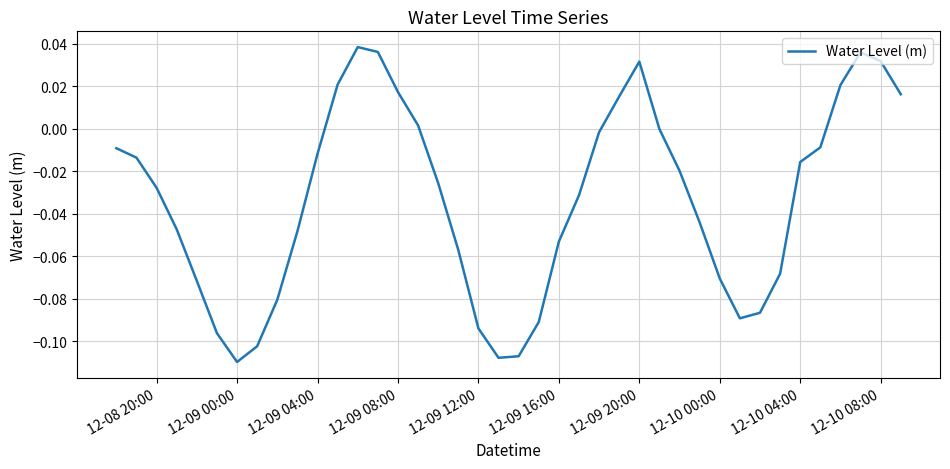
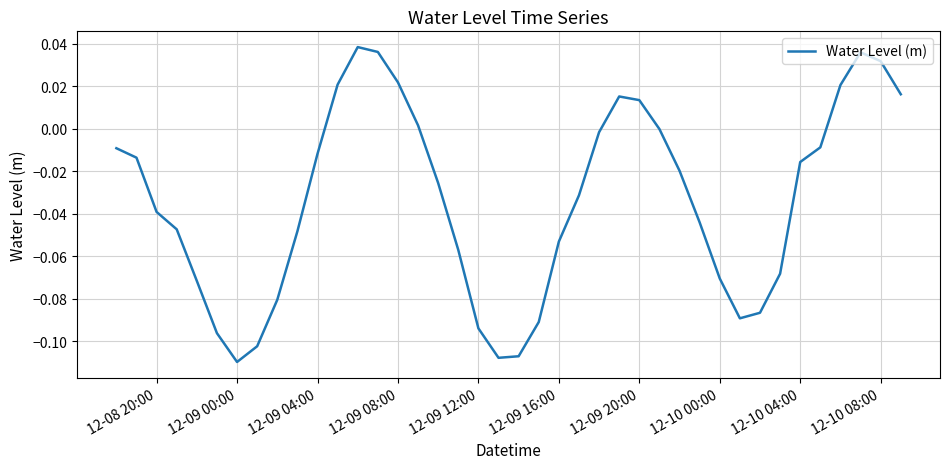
  {
-   "12-08 20:00": -0.028,
+   "12-08 20:00": -0.039,
    "12-09 00:00": -0.110,
    "12-09 04:00": -0.012,
-   "12-09 08:00": 0.017,
+   "12-09 08:00": 0.022,
    "12-09 12:00": -0.094,
    "12-09 16:00": -0.053,
-   "12-09 20:00": 0.032,
+   "12-09 20:00": 0.013,
    "12-10 00:00": -0.071,
    "12-10 04:00": -0.016
  }
